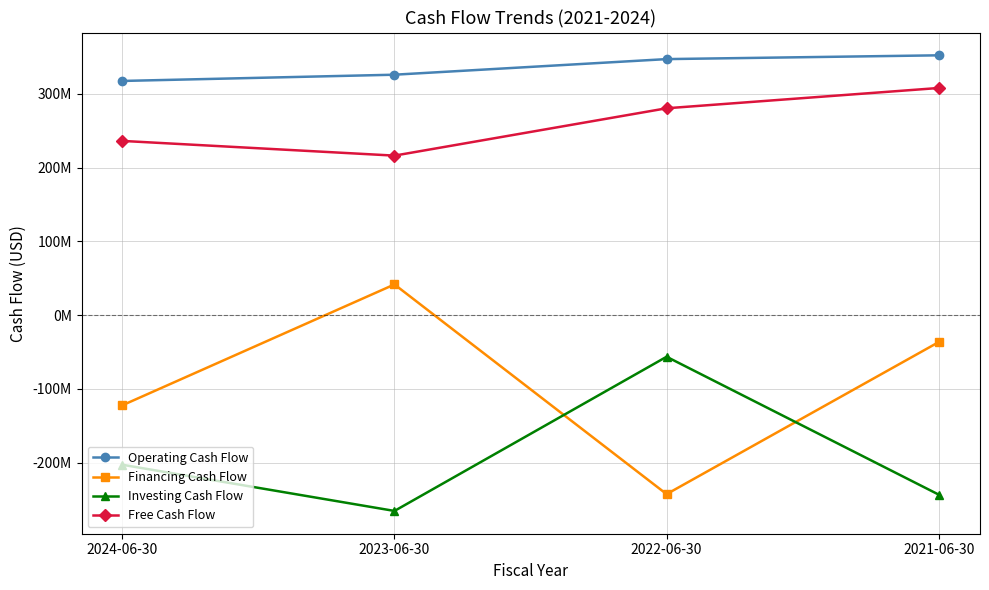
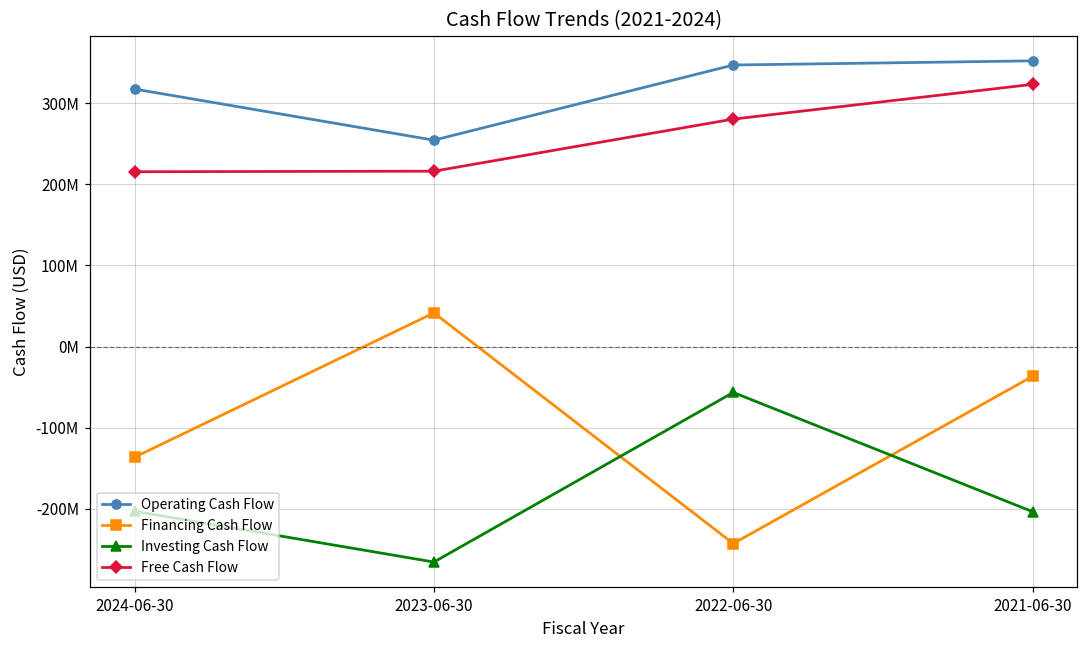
  {
    "Operating Cash Flow": {
      "2024-06-30": 320000000,
-     "2023-06-30": 330000000,
+     "2023-06-30": 250000000,
      "2022-06-30": 350000000,
      "2021-06-30": 350000000
    },
    "Financing Cash Flow": {
-     "2024-06-30": -120000000,
+     "2024-06-30": -140000000,
      "2023-06-30": 40000000,
      "2022-06-30": -240000000,
      "2021-06-30": -40000000
    },
    "Investing Cash Flow": {
      "2023-06-30": -270000000,
      "2022-06-30": -60000000,
-     "2021-06-30": -240000000
+     "2021-06-30": -200000000
    },
    "Free Cash Flow": {
-     "2024-06-30": 240000000,
+     "2024-06-30": 220000000,
      "2023-06-30": 220000000,
      "2022-06-30": 280000000,
-     "2021-06-30": 310000000
+     "2021-06-30": 320000000
    }
  }
